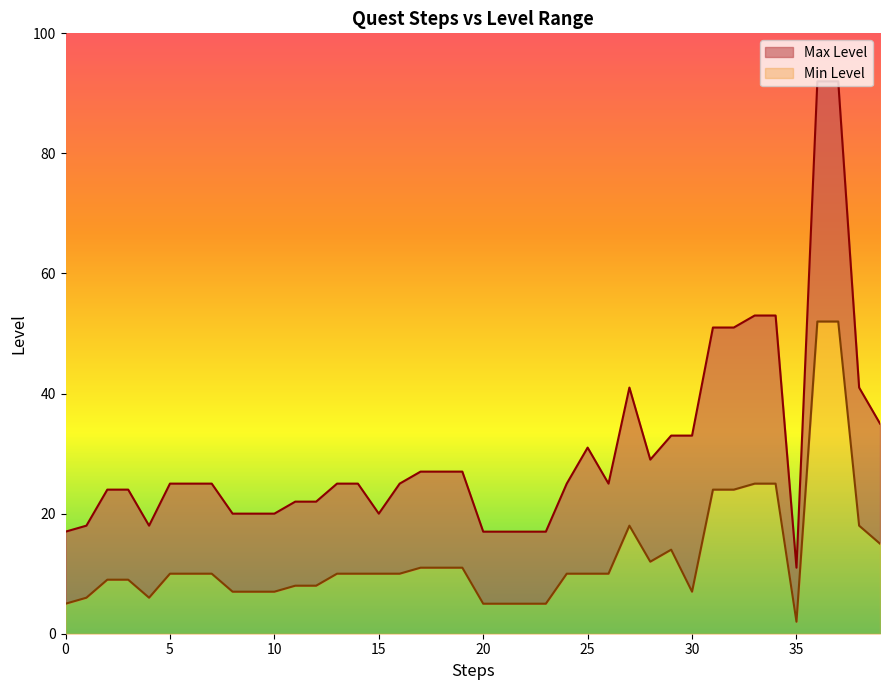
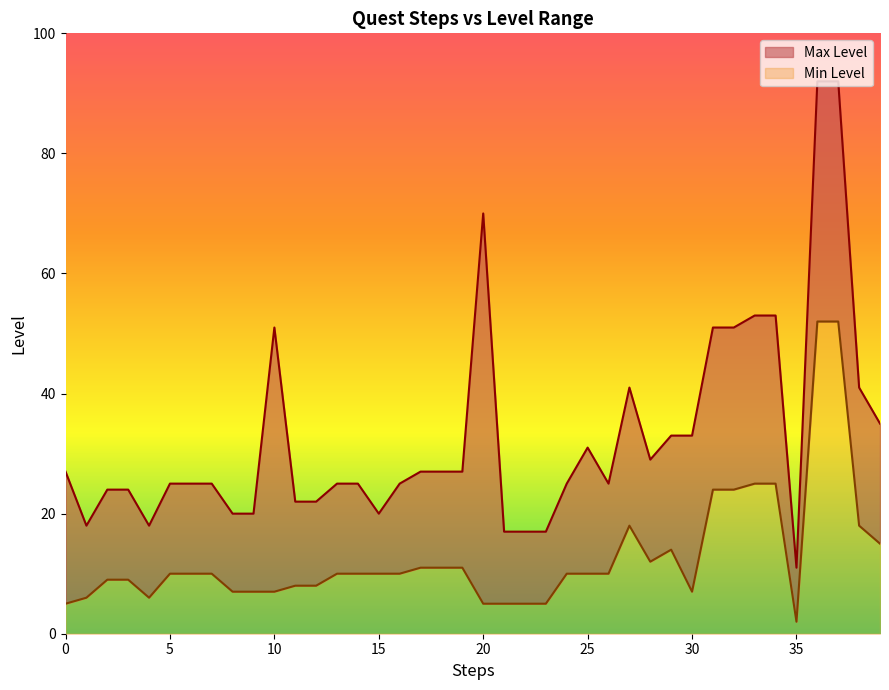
  {
    "Max Level": {
-     "0": 17,
+     "0": 27,
      "5": 25,
-     "10": 20,
+     "10": 51,
      "15": 20,
-     "20": 17,
+     "20": 70,
      "25": 31,
      "30": 33,
      "35": 11
    },
    "Min Level": {
      "0": 5,
      "5": 10,
      "10": 7,
      "15": 10,
      "20": 5,
      "25": 10,
      "30": 7,
      "35": 2
    }
  }
